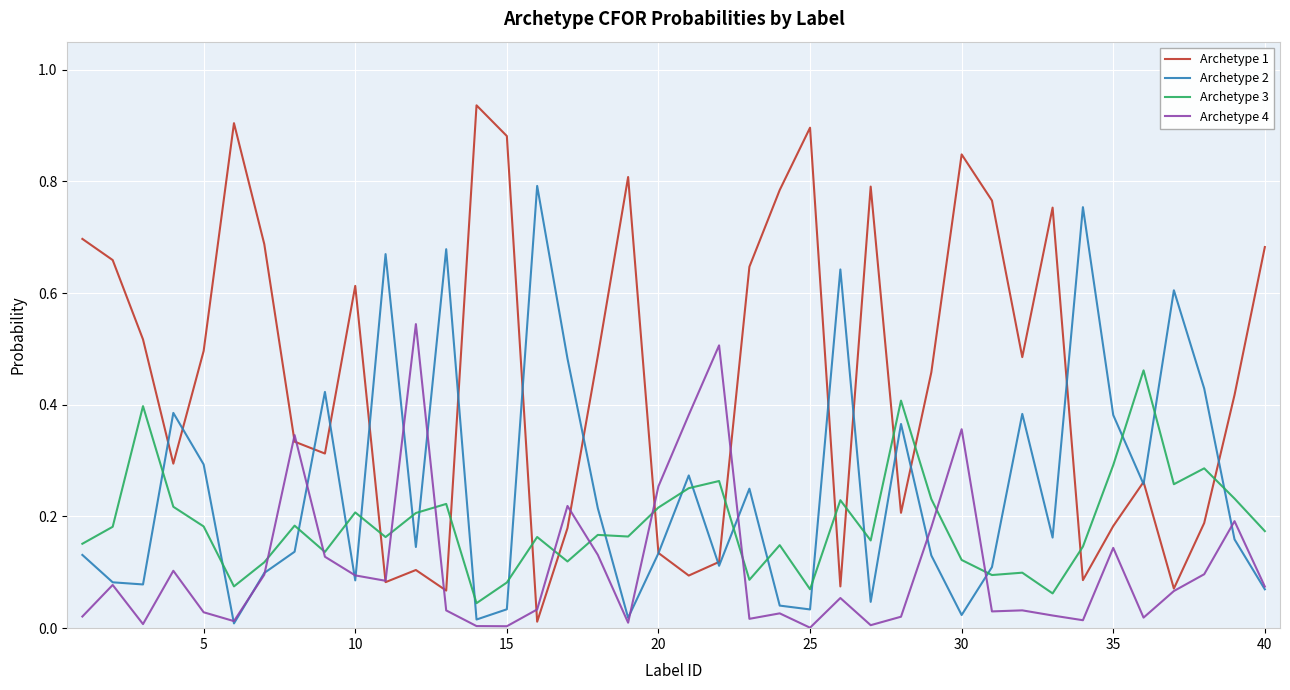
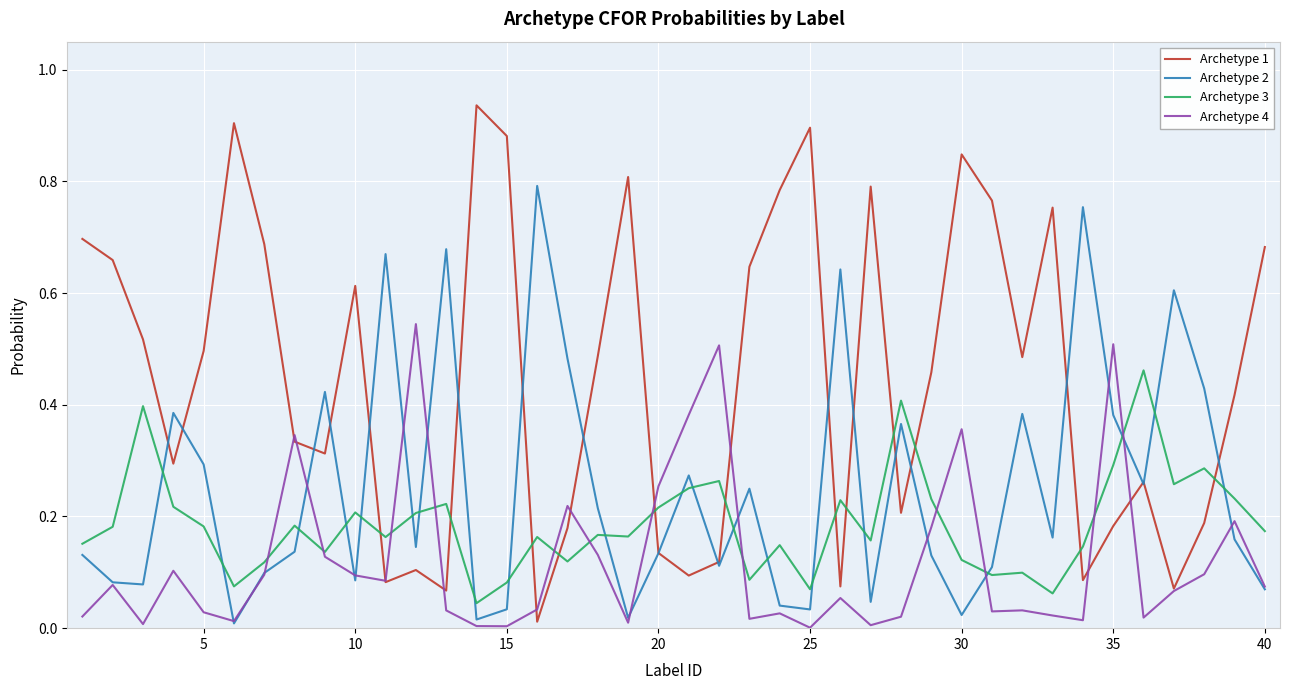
  {
    "Archetype 1": {
      "5": 0.50,
      "10": 0.61,
      "15": 0.88,
      "25": 0.90,
      "30": 0.85,
      "35": 0.18,
      "40": 0.68
    },
    "Archetype 2": {
      "5": 0.29,
      "10": 0.09,
      "15": 0.03,
      "25": 0.03,
      "30": 0.02,
      "35": 0.38,
      "40": 0.07
    },
    "Archetype 3": {
      "5": 0.18,
      "10": 0.21,
      "15": 0.08,
      "20": 0.22,
      "25": 0.07,
      "30": 0.12,
      "35": 0.29,
      "40": 0.17
    },
    "Archetype 4": {
      "5": 0.03,
      "10": 0.09,
      "15": 0.00,
      "20": 0.25,
      "25": 0.00,
      "30": 0.36,
-     "35": 0.14,
+     "35": 0.51,
      "40": 0.07
    }
  }
